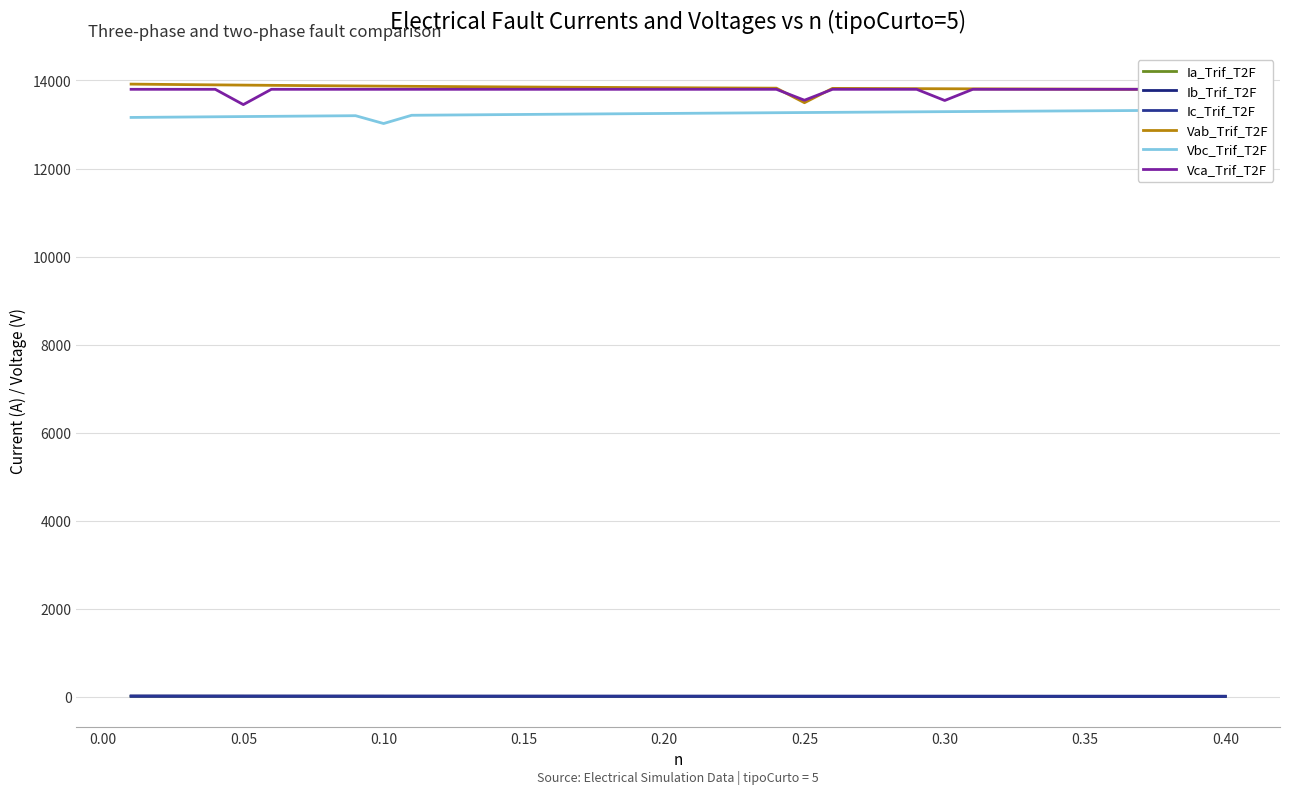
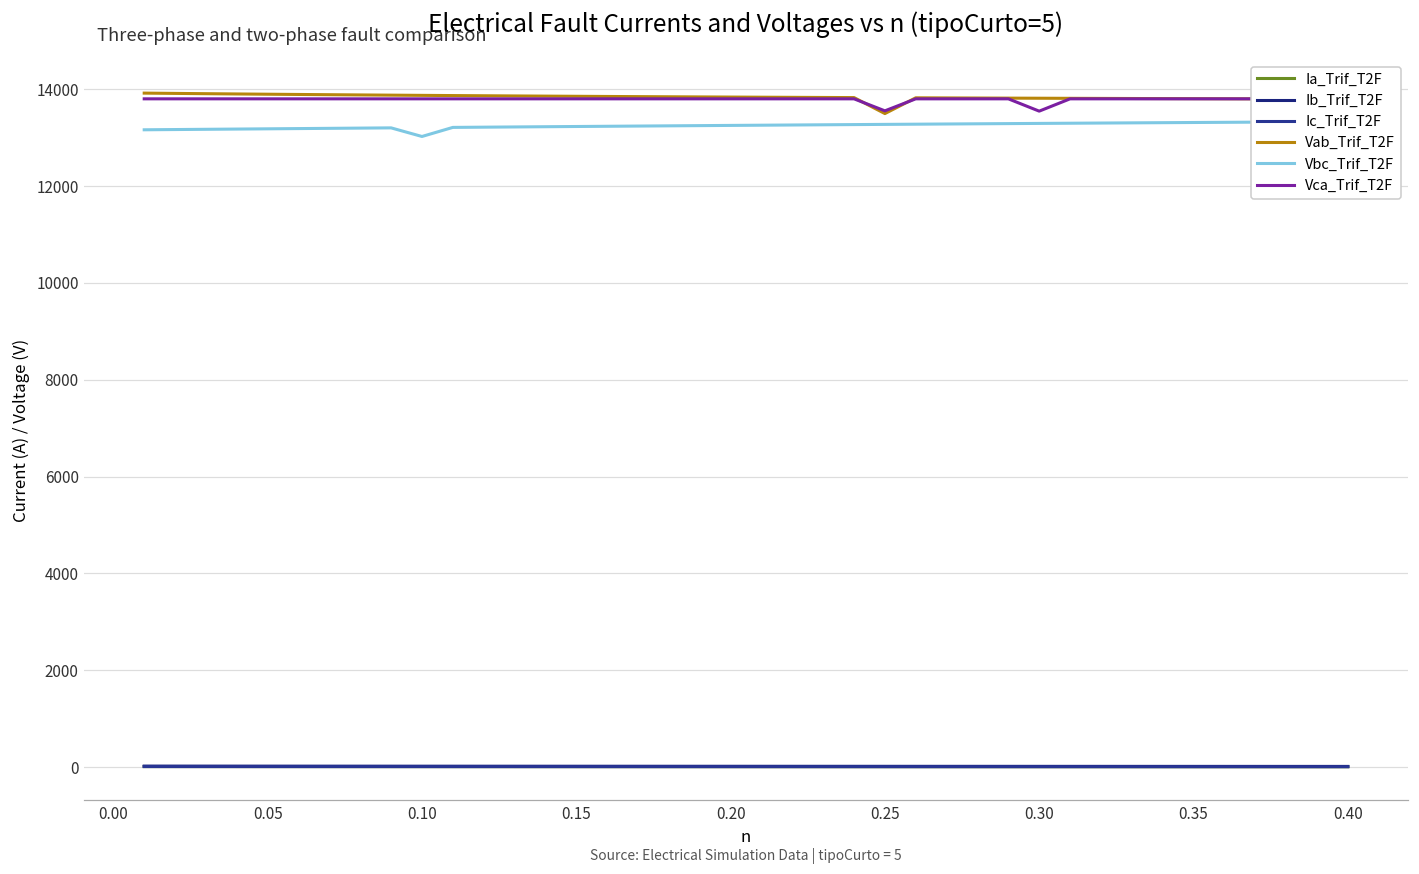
  {
    "Vab_Trif_T2F": {
      "0.05": 13900,
      "0.10": 13900,
      "0.30": 13800
    },
    "Vbc_Trif_T2F": {
      "0.05": 13200,
      "0.10": 13000,
      "0.15": 13200,
      "0.20": 13300,
      "0.25": 13300,
      "0.30": 13300,
      "0.35": 13300
    },
    "Vca_Trif_T2F": {
-     "0.05": 13500,
+     "0.05": 13800,
      "0.10": 13800,
      "0.30": 13500
    }
  }
